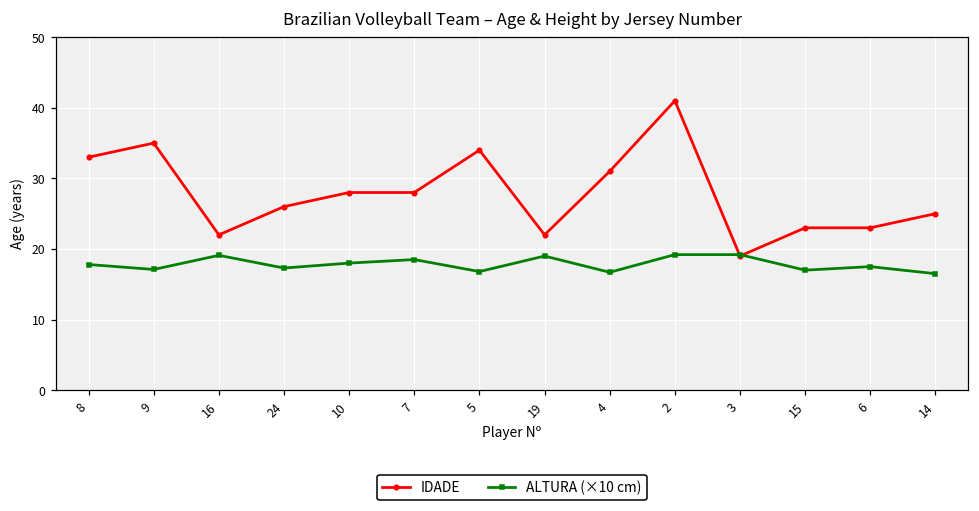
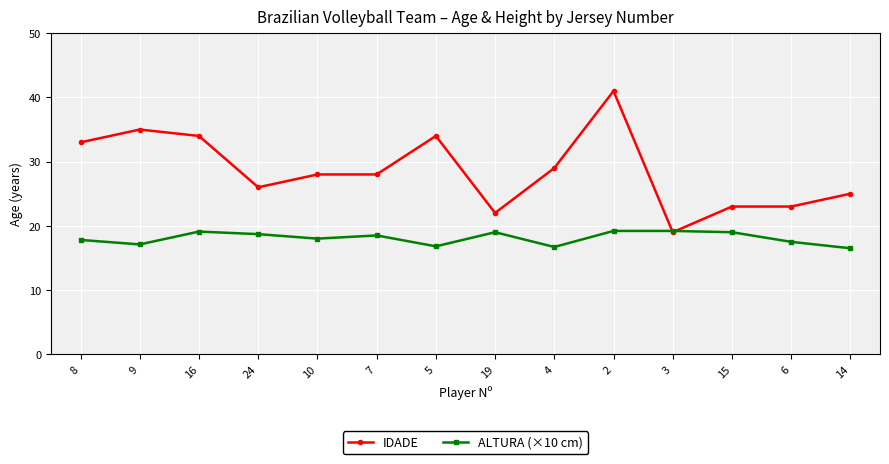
  {
    "IDADE": {
      "8": 33,
      "9": 35,
-     "16": 22,
+     "16": 34,
      "24": 26,
      "10": 28,
      "7": 28,
      "5": 34,
      "19": 22,
-     "4": 31,
+     "4": 29,
      "2": 41,
      "15": 23,
      "6": 23,
      "14": 25
    },
    "ALTURA (×10 cm)": {
      "8": 18,
      "9": 17,
      "16": 19,
-     "24": 17,
+     "24": 19,
      "10": 18,
      "7": 19,
      "5": 17,
      "19": 19,
      "4": 17,
      "2": 19,
-     "15": 17,
+     "15": 19,
      "6": 18,
      "14": 17
    }
  }
